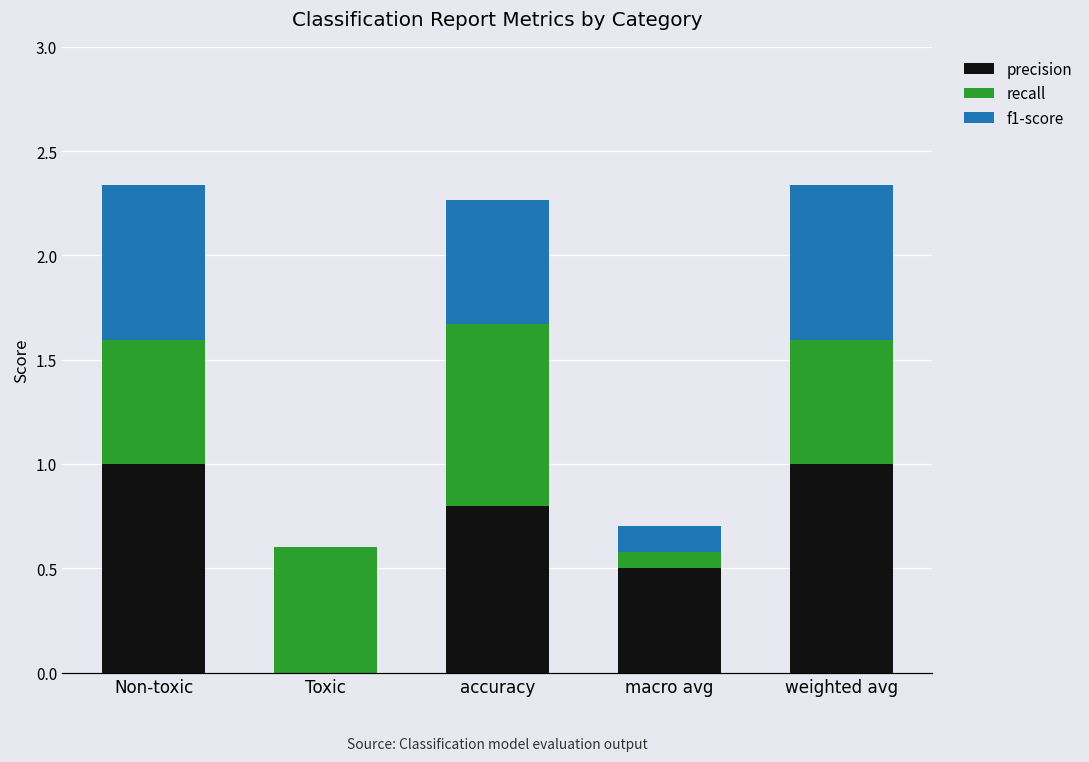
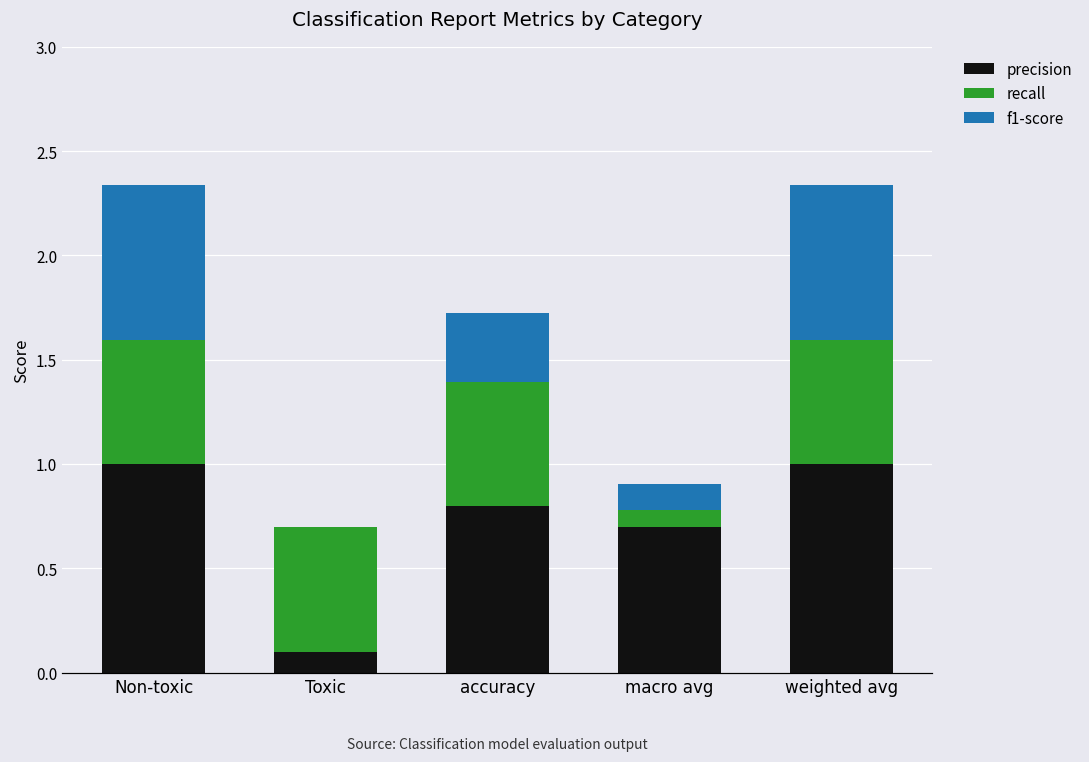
  {
    "precision": {
      "Non-toxic": 1.0,
-     "Toxic": 0.0,
+     "Toxic": 0.1,
      "accuracy": 0.8,
-     "macro avg": 0.5,
+     "macro avg": 0.7,
      "weighted avg": 1.0
    },
    "recall": {
      "Non-toxic": 0.59,
      "Toxic": 0.60,
-     "accuracy": 0.87,
+     "accuracy": 0.59,
      "macro avg": 0.08,
      "weighted avg": 0.59
    },
    "f1-score": {
      "Non-toxic": 0.75,
      "Toxic": 0.00,
-     "accuracy": 0.59,
+     "accuracy": 0.33,
      "macro avg": 0.13,
      "weighted avg": 0.75
    }
  }
